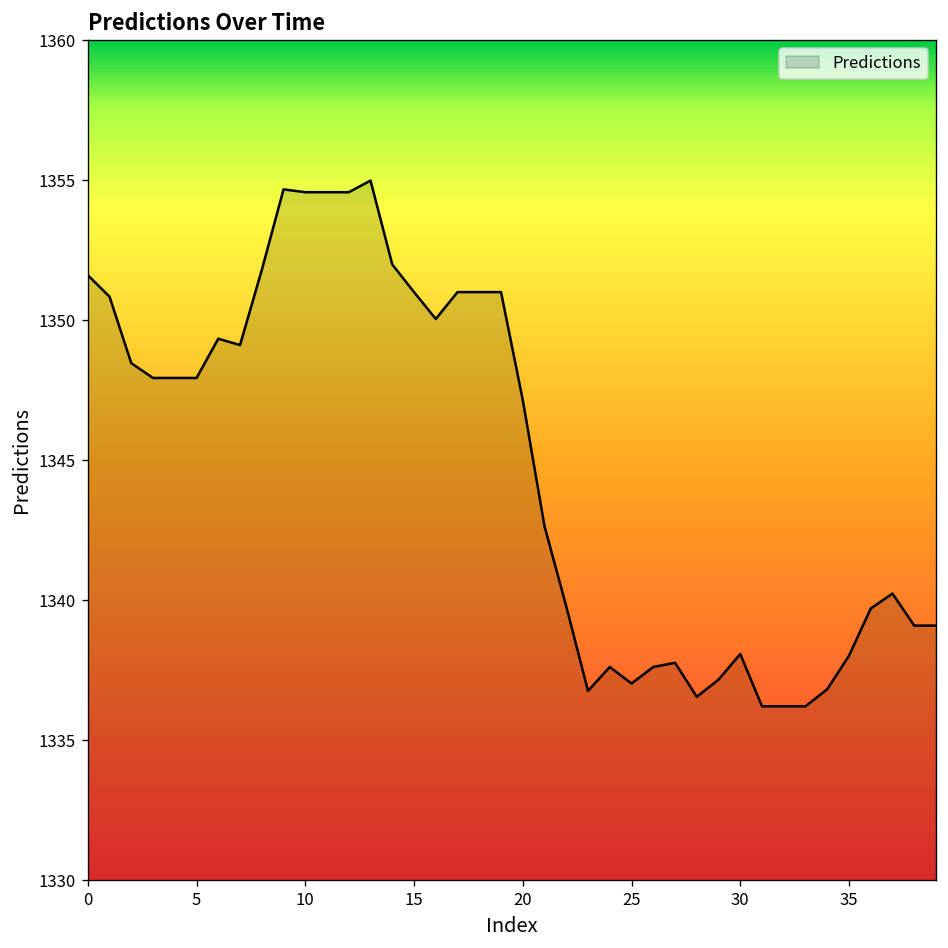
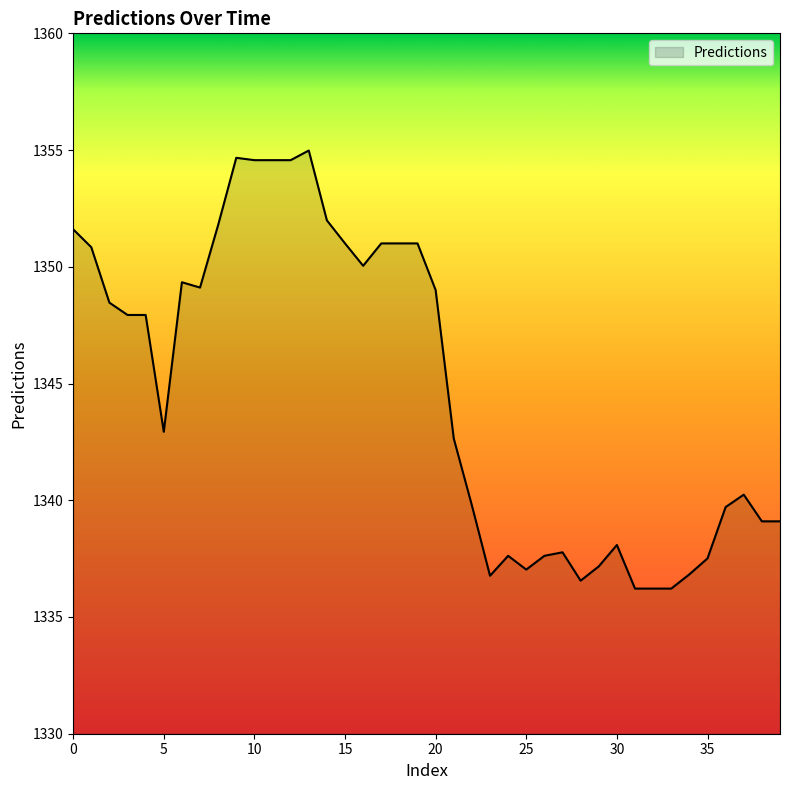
  {
    "0": 1351.6,
-   "5": 1347.9,
+   "5": 1342.9,
    "10": 1354.6,
    "15": 1351.0,
-   "20": 1347.1,
+   "20": 1349.0,
    "25": 1337.0,
    "30": 1338.1,
-   "35": 1338.0
+   "35": 1337.5
  }
